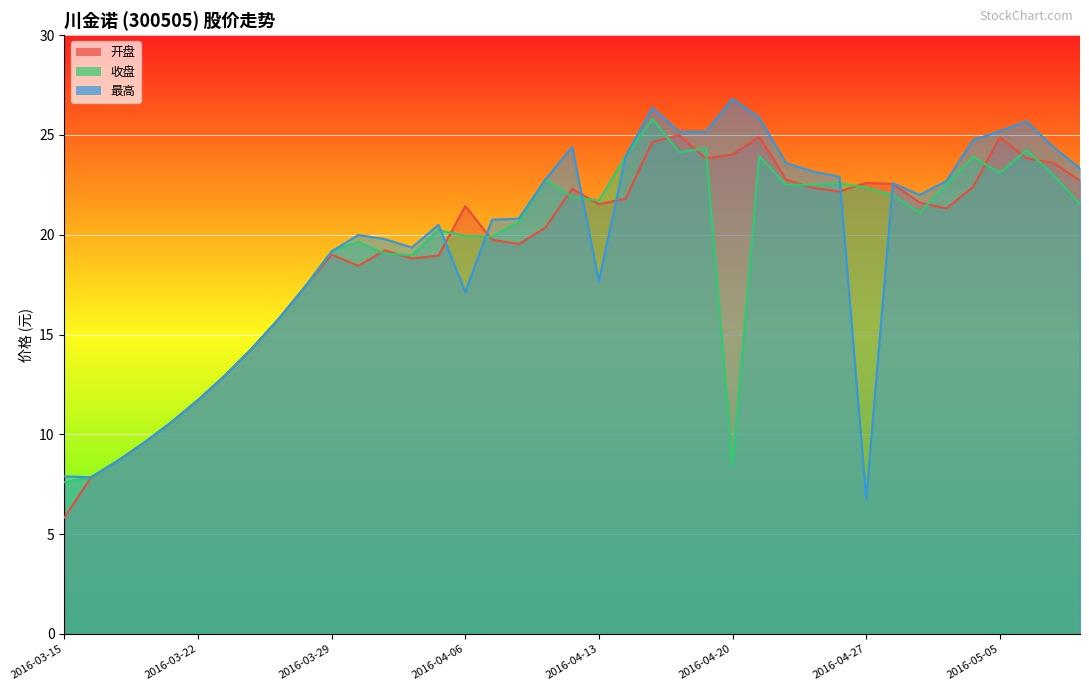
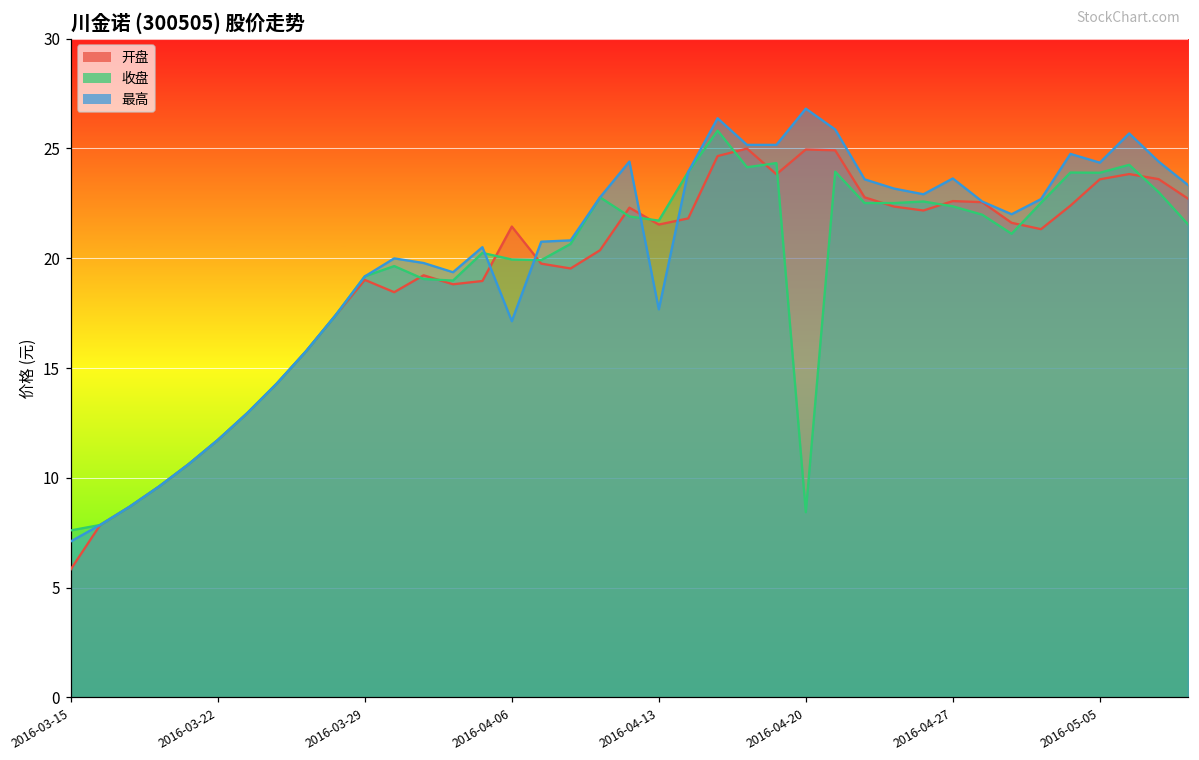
  {
    "开盘": {
      "2016-03-15": 5.8,
      "2016-03-29": 19.0,
      "2016-04-06": 21.4,
      "2016-04-13": 21.5,
-     "2016-04-20": 24.0,
+     "2016-04-20": 25.0,
      "2016-04-27": 22.6,
-     "2016-05-05": 24.9
+     "2016-05-05": 23.6
    },
    "收盘": {
      "2016-03-15": 7.6,
      "2016-04-06": 19.9,
      "2016-04-13": 21.7,
      "2016-04-20": 8.4,
      "2016-04-27": 22.4,
-     "2016-05-05": 23.1
+     "2016-05-05": 23.9
    },
    "最高": {
-     "2016-03-15": 7.9,
+     "2016-03-15": 7.1,
      "2016-04-06": 17.1,
      "2016-04-13": 17.7,
      "2016-04-20": 26.8,
-     "2016-04-27": 6.8,
-     "2016-05-05": 25.2
+     "2016-04-27": 23.6,
+     "2016-05-05": 24.4
    }
  }
